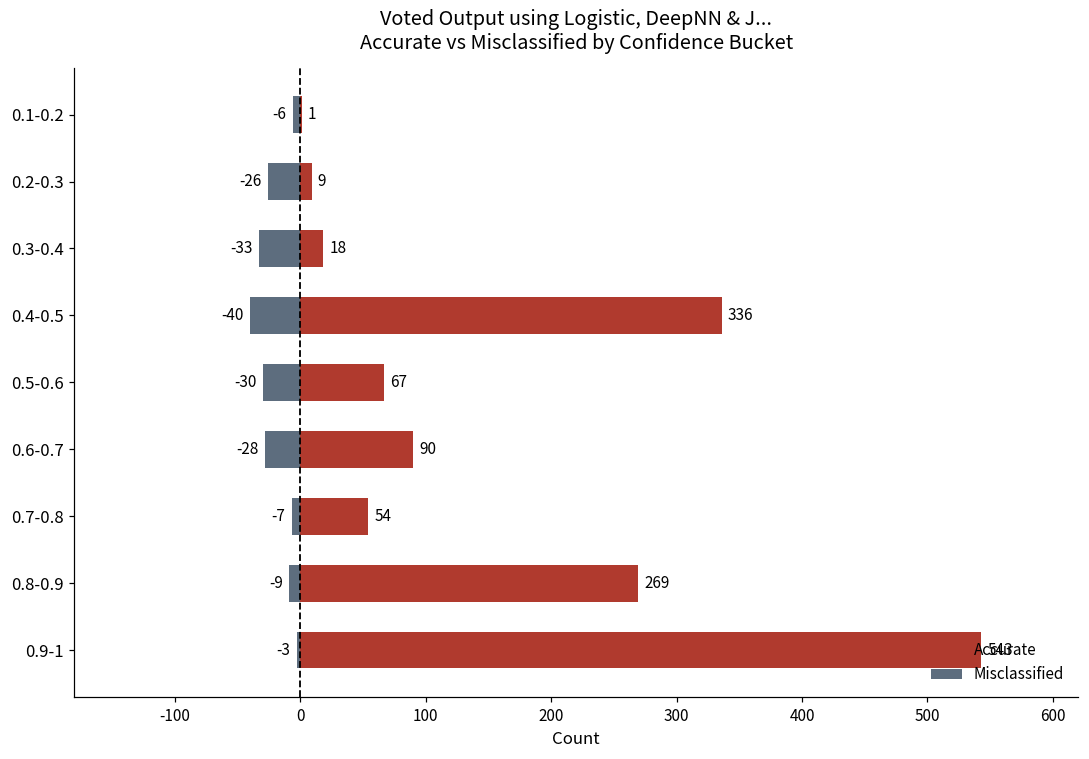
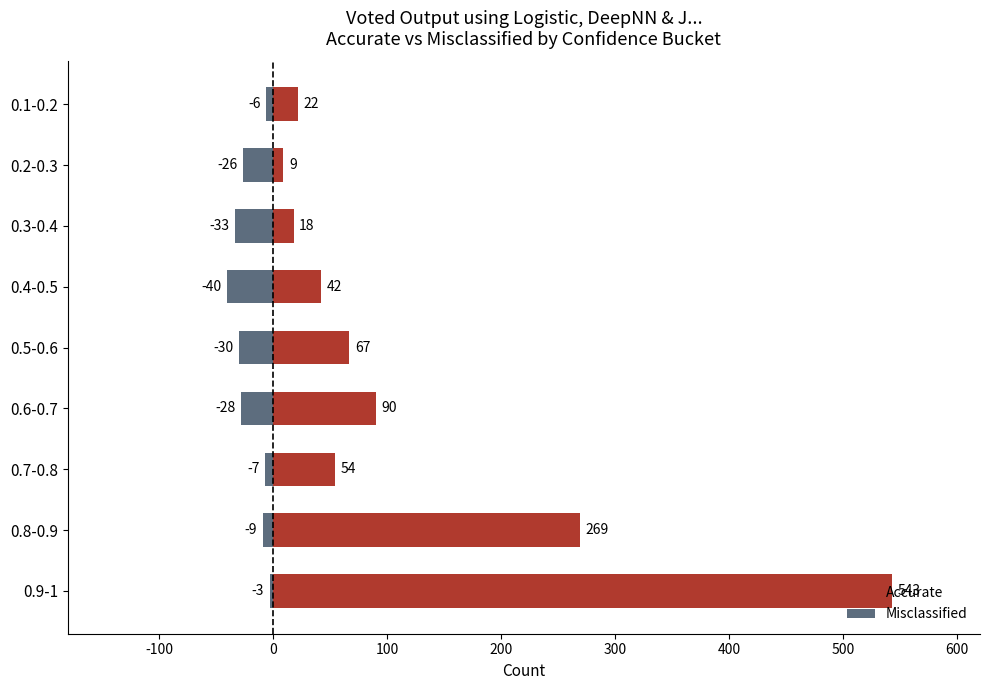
  {
    "Accurate": {
-     "0.1-0.2": 1,
+     "0.1-0.2": 22,
      "0.2-0.3": 9,
      "0.3-0.4": 18,
-     "0.4-0.5": 336,
+     "0.4-0.5": 42,
      "0.5-0.6": 67,
      "0.6-0.7": 90,
      "0.7-0.8": 54,
      "0.8-0.9": 269,
      "0.9-1": 543
    },
    "Misclassified": {
      "0.1-0.2": -6,
      "0.2-0.3": -26,
      "0.3-0.4": -33,
      "0.4-0.5": -40,
      "0.5-0.6": -30,
      "0.6-0.7": -28,
      "0.7-0.8": -7,
      "0.8-0.9": -9,
      "0.9-1": -3
    }
  }
